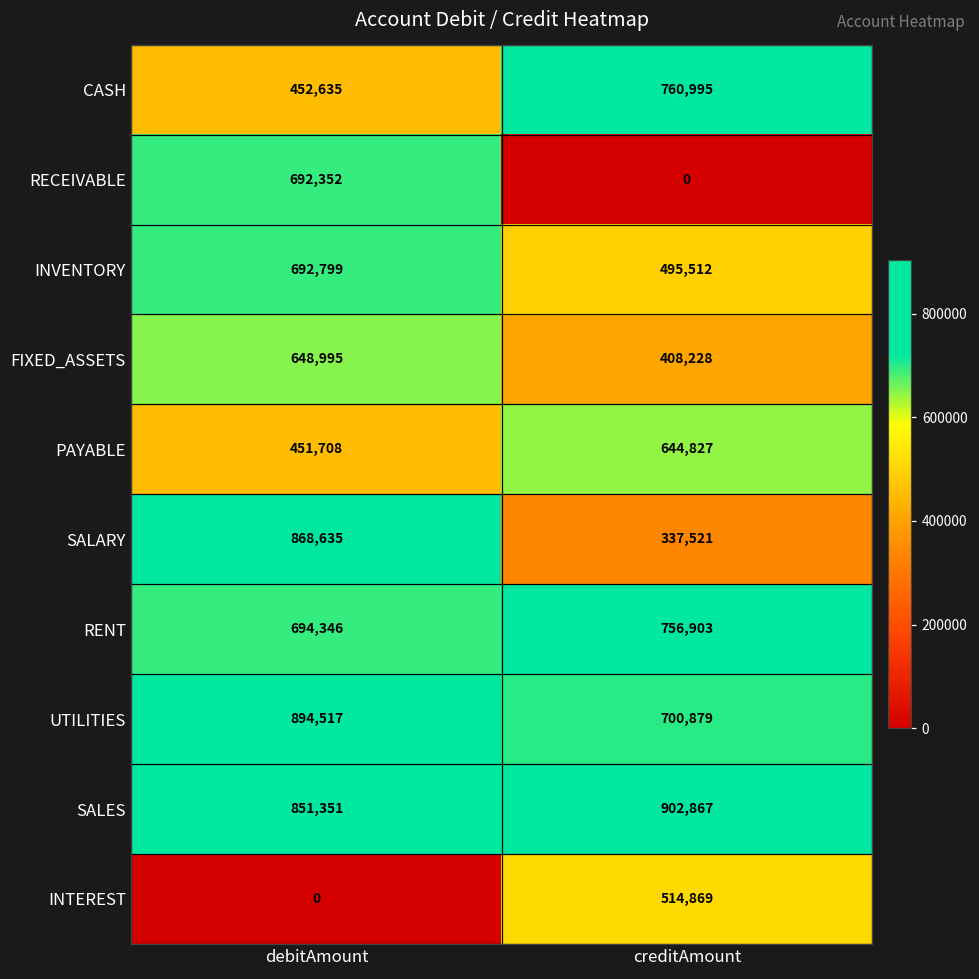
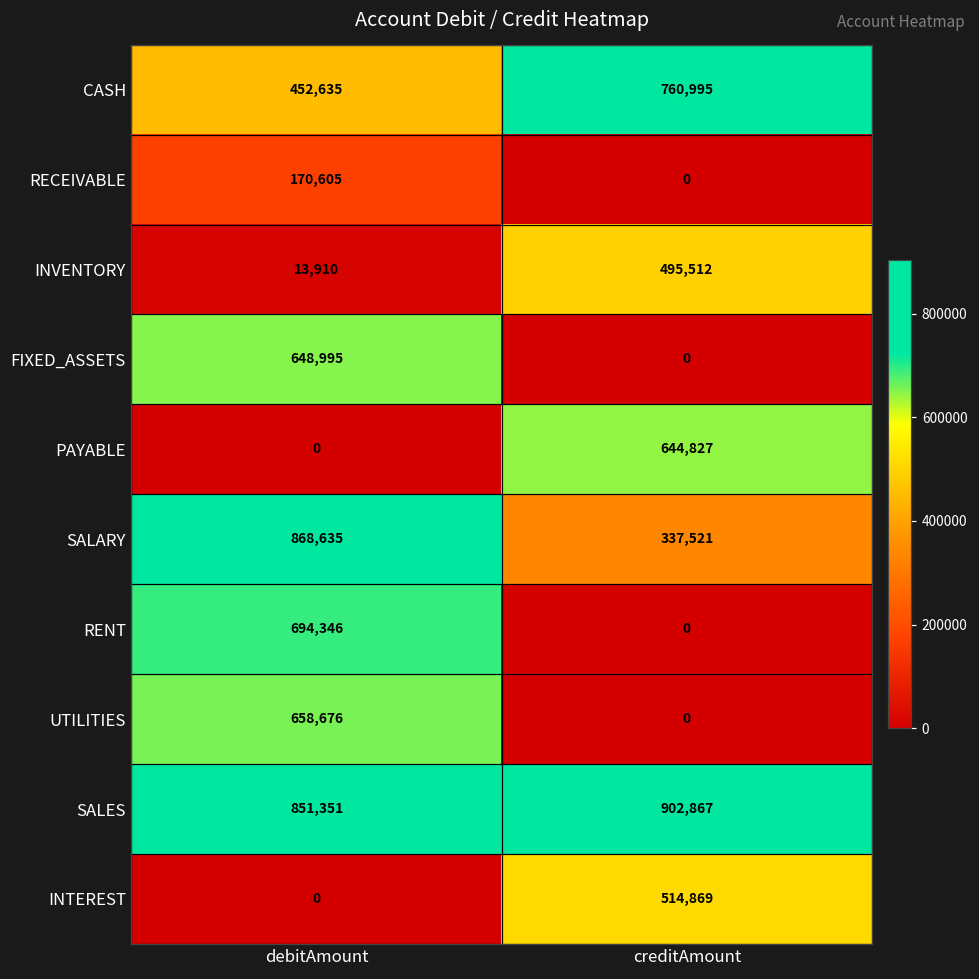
  {
    "CASH": {
      "debitAmount": "452,635",
      "creditAmount": "760,995"
    },
    "RECEIVABLE": {
-     "debitAmount": "692,352",
+     "debitAmount": "170,605",
      "creditAmount": "0"
    },
    "INVENTORY": {
-     "debitAmount": "692,799",
+     "debitAmount": "13,910",
      "creditAmount": "495,512"
    },
    "FIXED_ASSETS": {
      "debitAmount": "648,995",
-     "creditAmount": "408,228"
+     "creditAmount": "0"
    },
    "PAYABLE": {
-     "debitAmount": "451,708",
+     "debitAmount": "0",
      "creditAmount": "644,827"
    },
    "SALARY": {
      "debitAmount": "868,635",
      "creditAmount": "337,521"
    },
    "RENT": {
      "debitAmount": "694,346",
-     "creditAmount": "756,903"
+     "creditAmount": "0"
    },
    "UTILITIES": {
-     "debitAmount": "894,517",
-     "creditAmount": "700,879"
+     "debitAmount": "658,676",
+     "creditAmount": "0"
    },
    "SALES": {
      "debitAmount": "851,351",
      "creditAmount": "902,867"
    },
    "INTEREST": {
      "debitAmount": "0",
      "creditAmount": "514,869"
    }
  }
